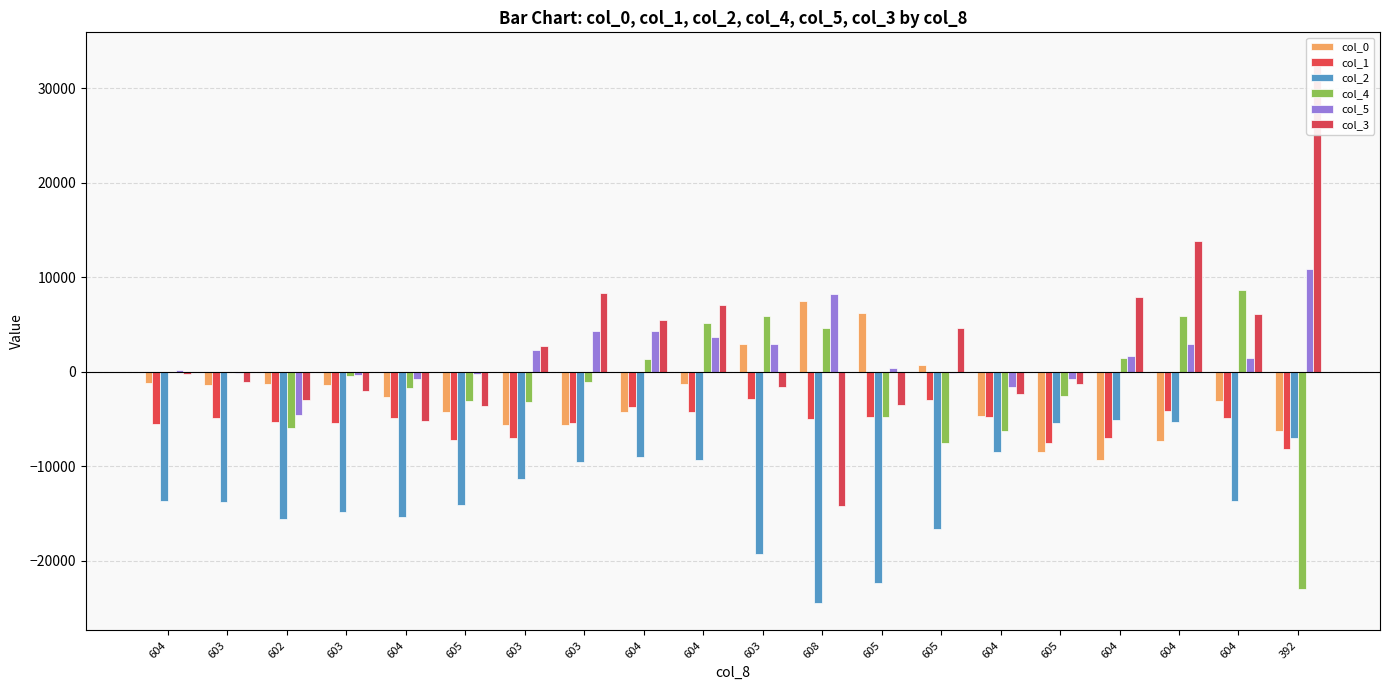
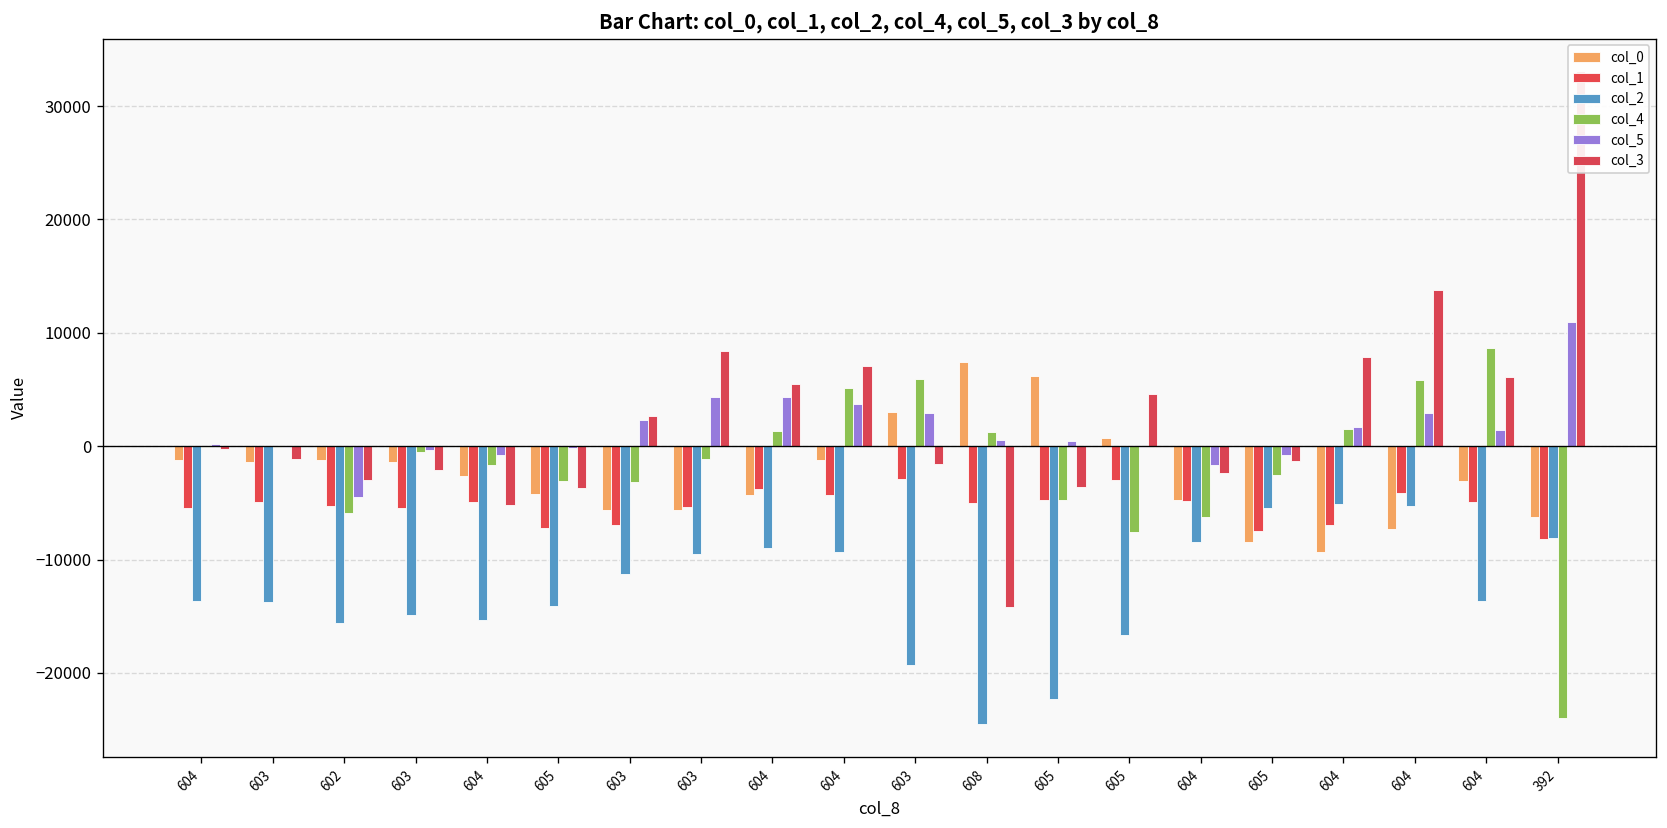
  {
    "col_0": {
      "602": -1000,
      "608": 7000,
      "392": -6000
    },
    "col_2": {
      "602": -16000,
      "608": -25000,
-     "392": -7000
+     "392": -8000
    },
    "col_4": {
      "602": -6000,
-     "608": 5000,
-     "392": -23000
+     "608": 1000,
+     "392": -24000
    },
    "col_5": {
      "602": -5000,
-     "608": 8000,
+     "608": 1000,
      "392": 11000
    }
  }
